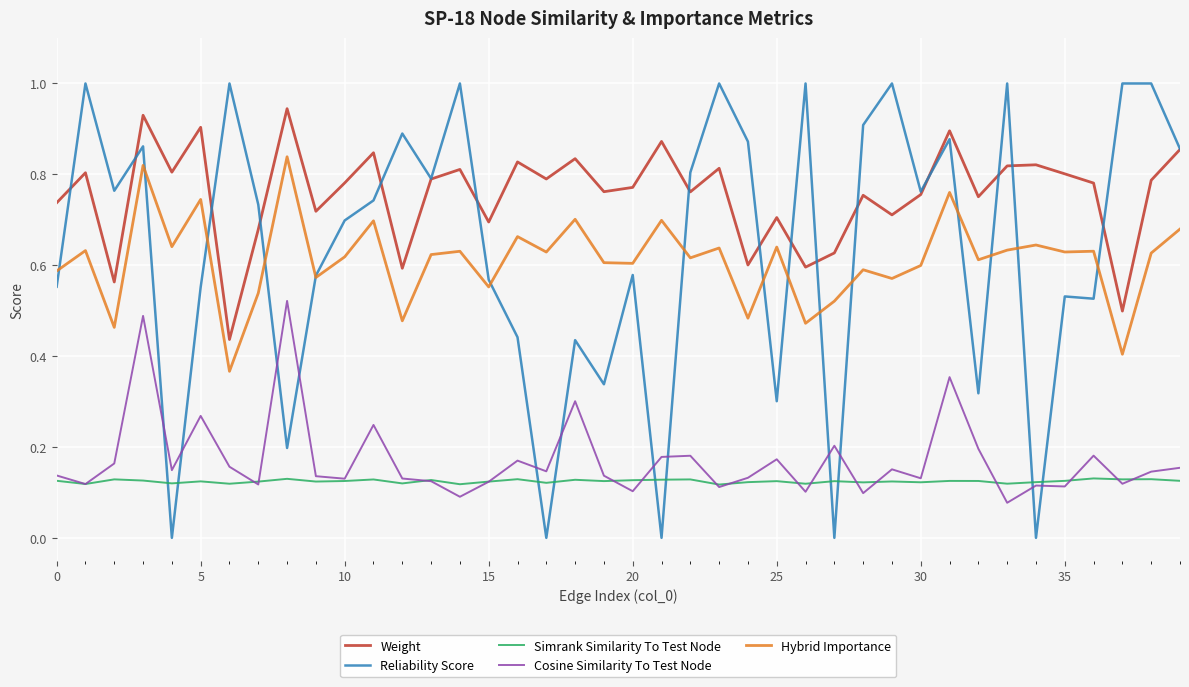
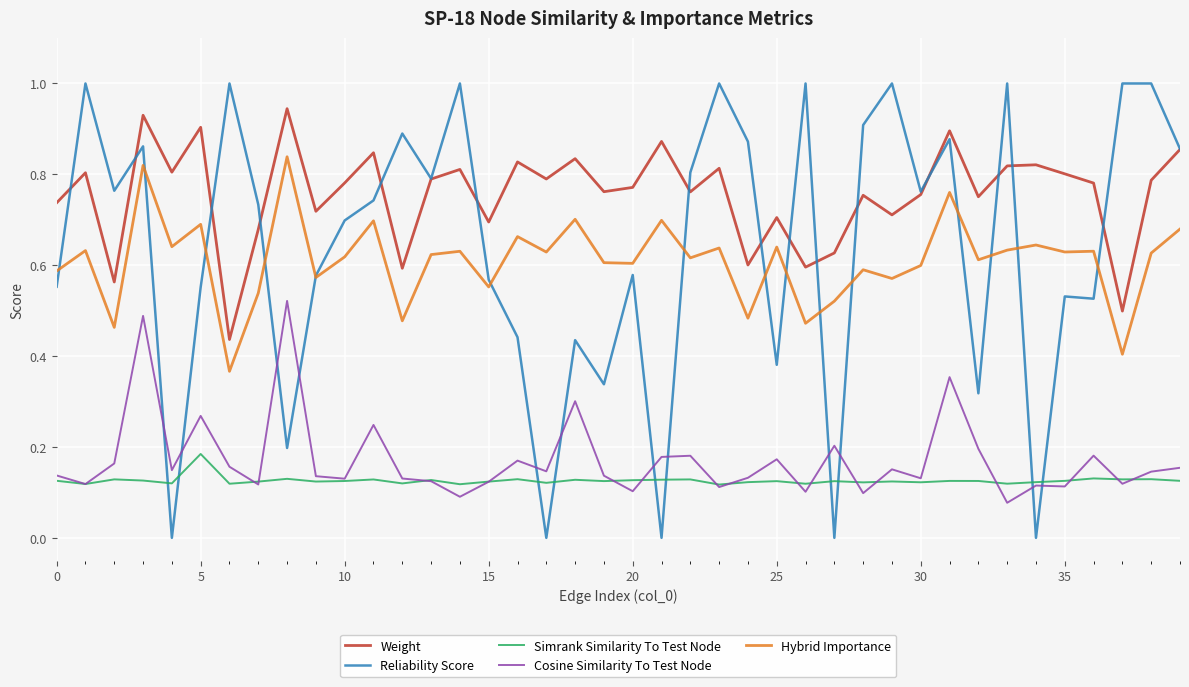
  {
    "Weight": {
      "0": 0.74,
      "5": 0.90,
      "10": 0.78,
      "15": 0.70,
      "20": 0.77,
      "25": 0.70,
      "30": 0.76,
      "35": 0.80
    },
    "Reliability Score": {
      "0": 0.55,
      "5": 0.55,
      "10": 0.70,
      "15": 0.57,
      "20": 0.58,
-     "25": 0.30,
+     "25": 0.38,
      "30": 0.76,
      "35": 0.53
    },
    "Simrank Similarity To Test Node": {
      "0": 0.13,
-     "5": 0.12,
+     "5": 0.18,
      "20": 0.13,
      "25": 0.12,
      "30": 0.12,
      "35": 0.13
    },
    "Cosine Similarity To Test Node": {
      "0": 0.14,
      "5": 0.27,
      "20": 0.10,
      "25": 0.17,
      "30": 0.13,
      "35": 0.11
    },
    "Hybrid Importance": {
      "0": 0.59,
-     "5": 0.74,
+     "5": 0.69,
      "10": 0.62,
      "15": 0.55,
      "20": 0.60,
      "25": 0.64,
      "30": 0.60,
      "35": 0.63
    }
  }
